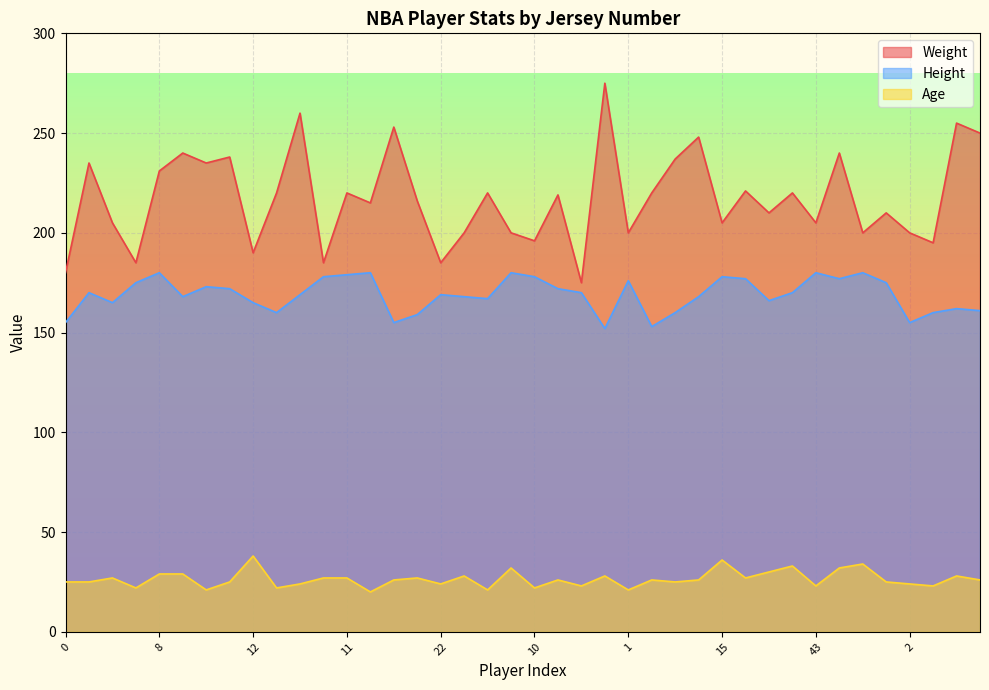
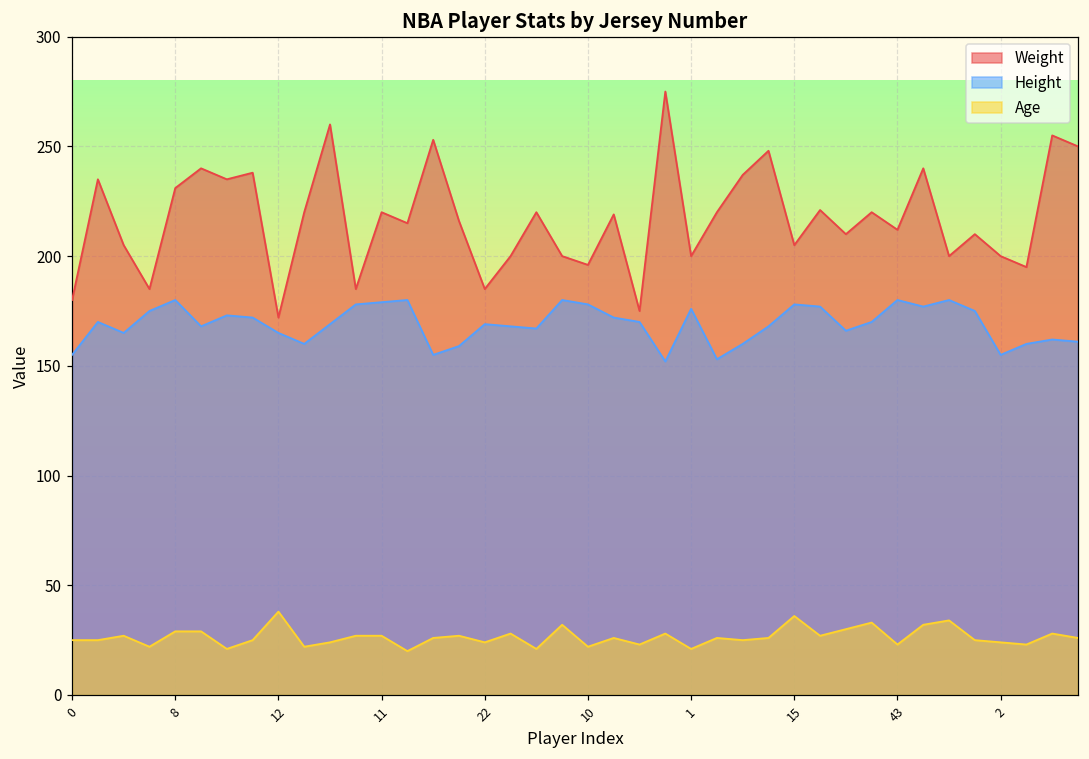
  {
    "Weight": {
-     "12": 190,
+     "12": 172,
      "22": 185,
      "10": 196,
      "1": 200,
      "15": 205,
-     "43": 205
+     "43": 212
    },
    "Height": {
      "12": 165,
      "22": 169,
      "10": 178,
      "1": 176,
      "15": 178,
      "43": 180
    },
    "Age": {
      "12": 38,
      "22": 24,
      "10": 22,
      "1": 21,
      "15": 36,
      "43": 23
    }
  }
